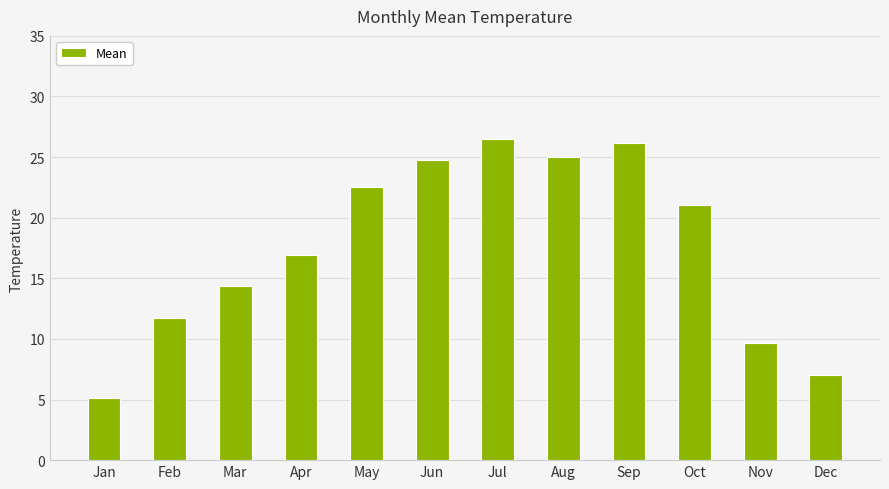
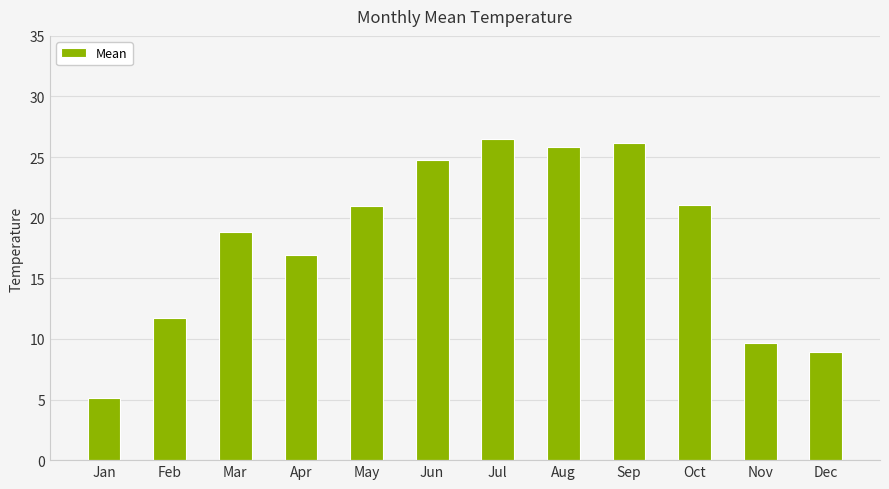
  {
    "Jan": 5.1,
    "Feb": 11.7,
-   "Mar": 14.4,
+   "Mar": 18.8,
    "Apr": 16.9,
-   "May": 22.6,
+   "May": 21.0,
    "Jun": 24.8,
    "Jul": 26.5,
-   "Aug": 25.0,
+   "Aug": 25.9,
    "Sep": 26.1,
    "Oct": 21.1,
    "Nov": 9.7,
-   "Dec": 7.0
+   "Dec": 8.9
  }
